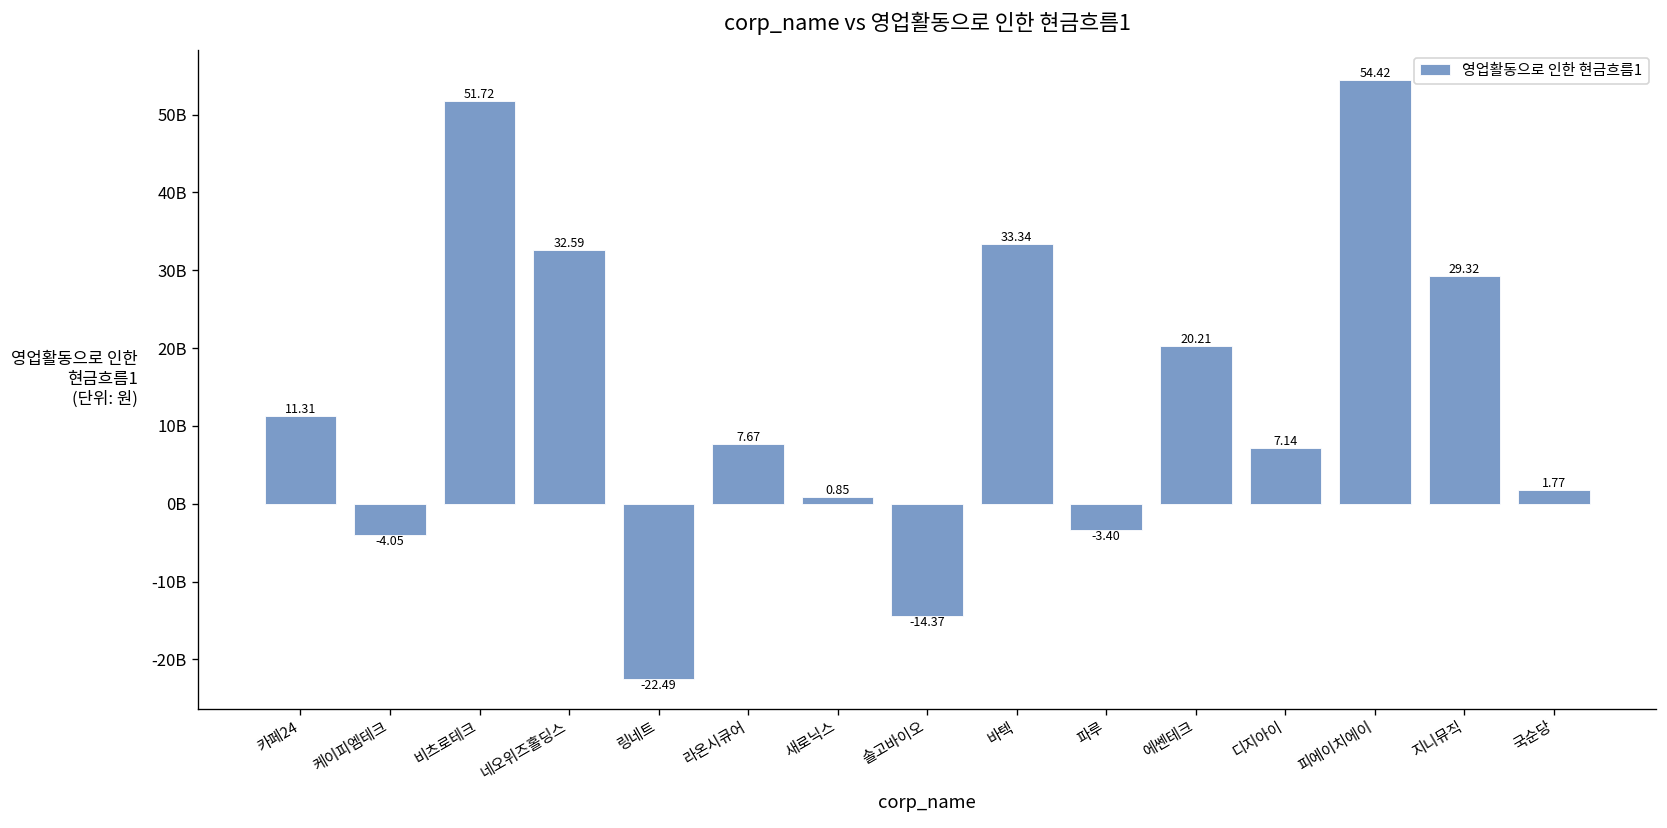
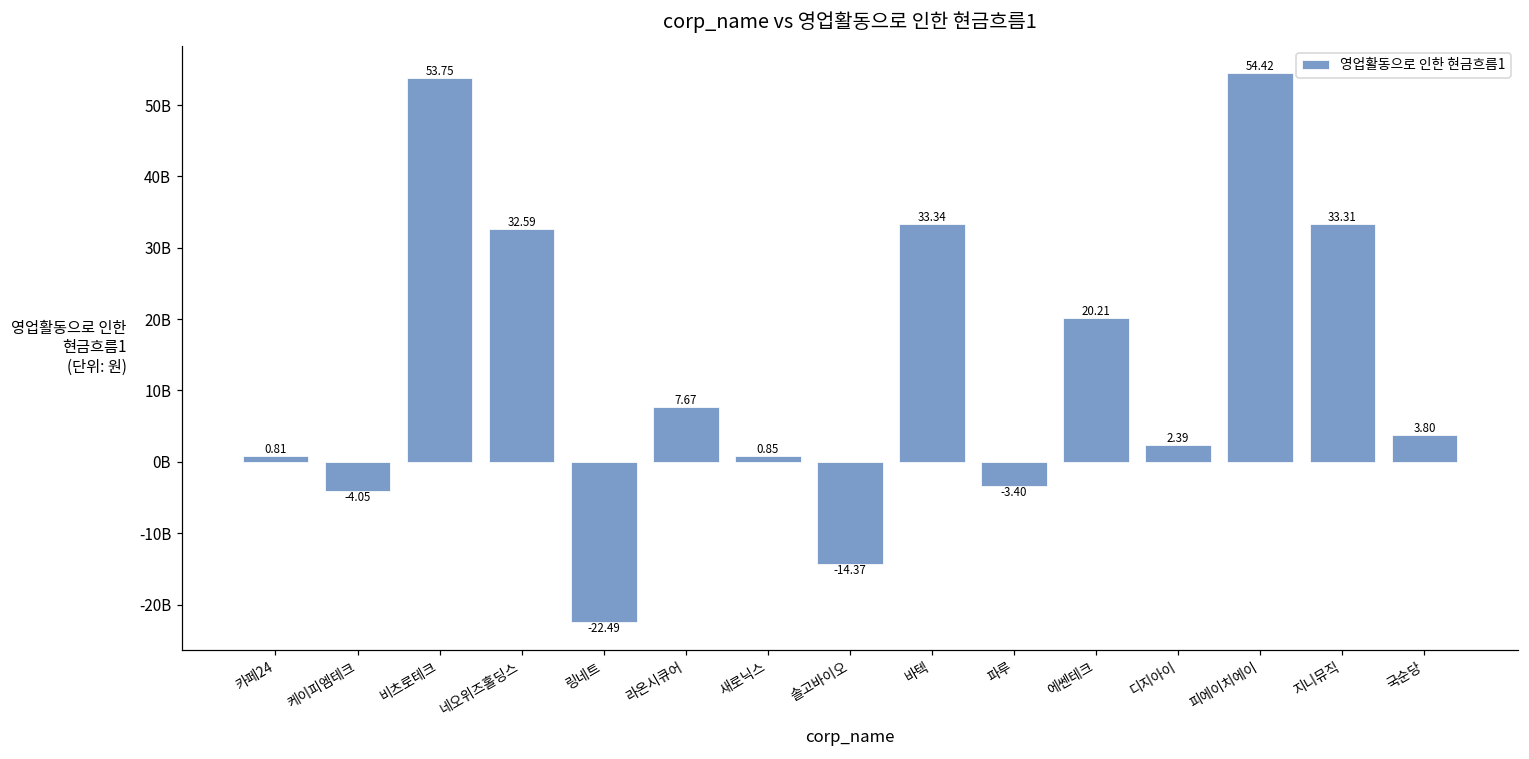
  {
-   "카페24": 11.31,
-   "비츠로테크": 51.72,
-   "디지아이": 7.14,
-   "지니뮤직": 29.32,
-   "국순당": 1.77
+   "카페24": 0.81,
+   "비츠로테크": 53.75,
+   "디지아이": 2.39,
+   "지니뮤직": 33.31,
+   "국순당": 3.80
  }
